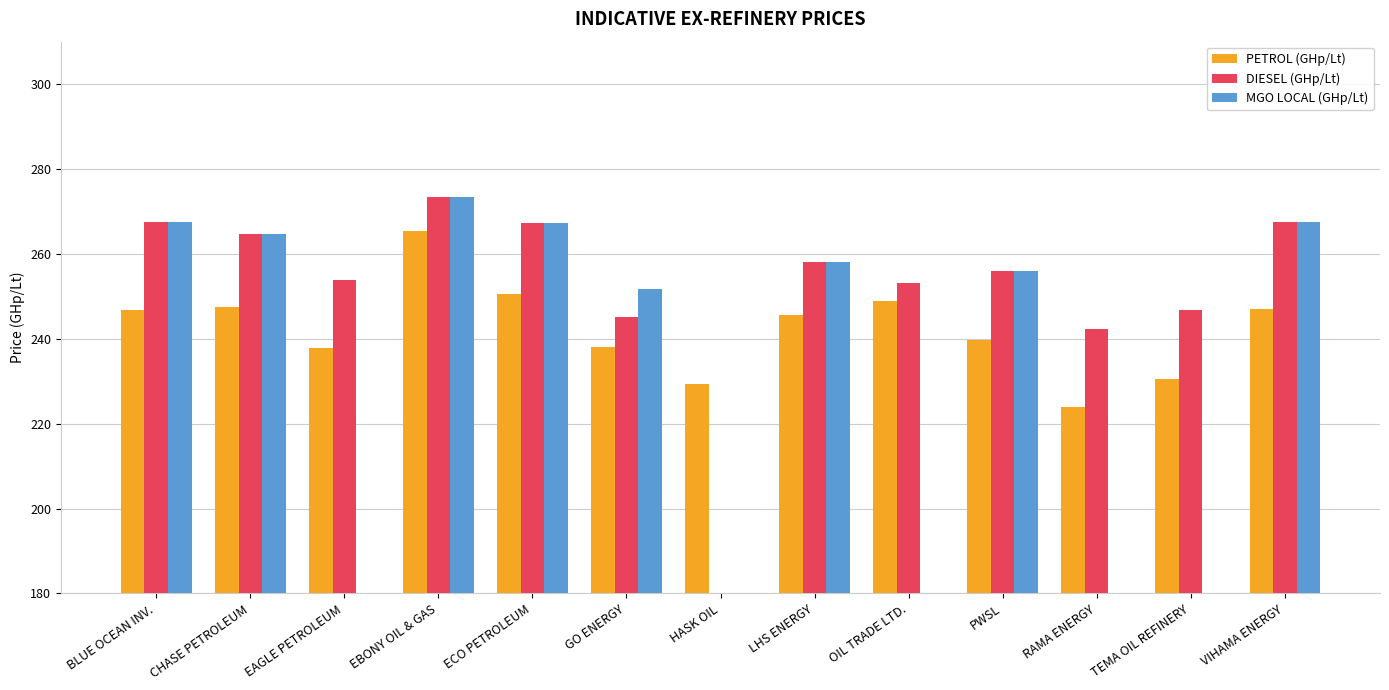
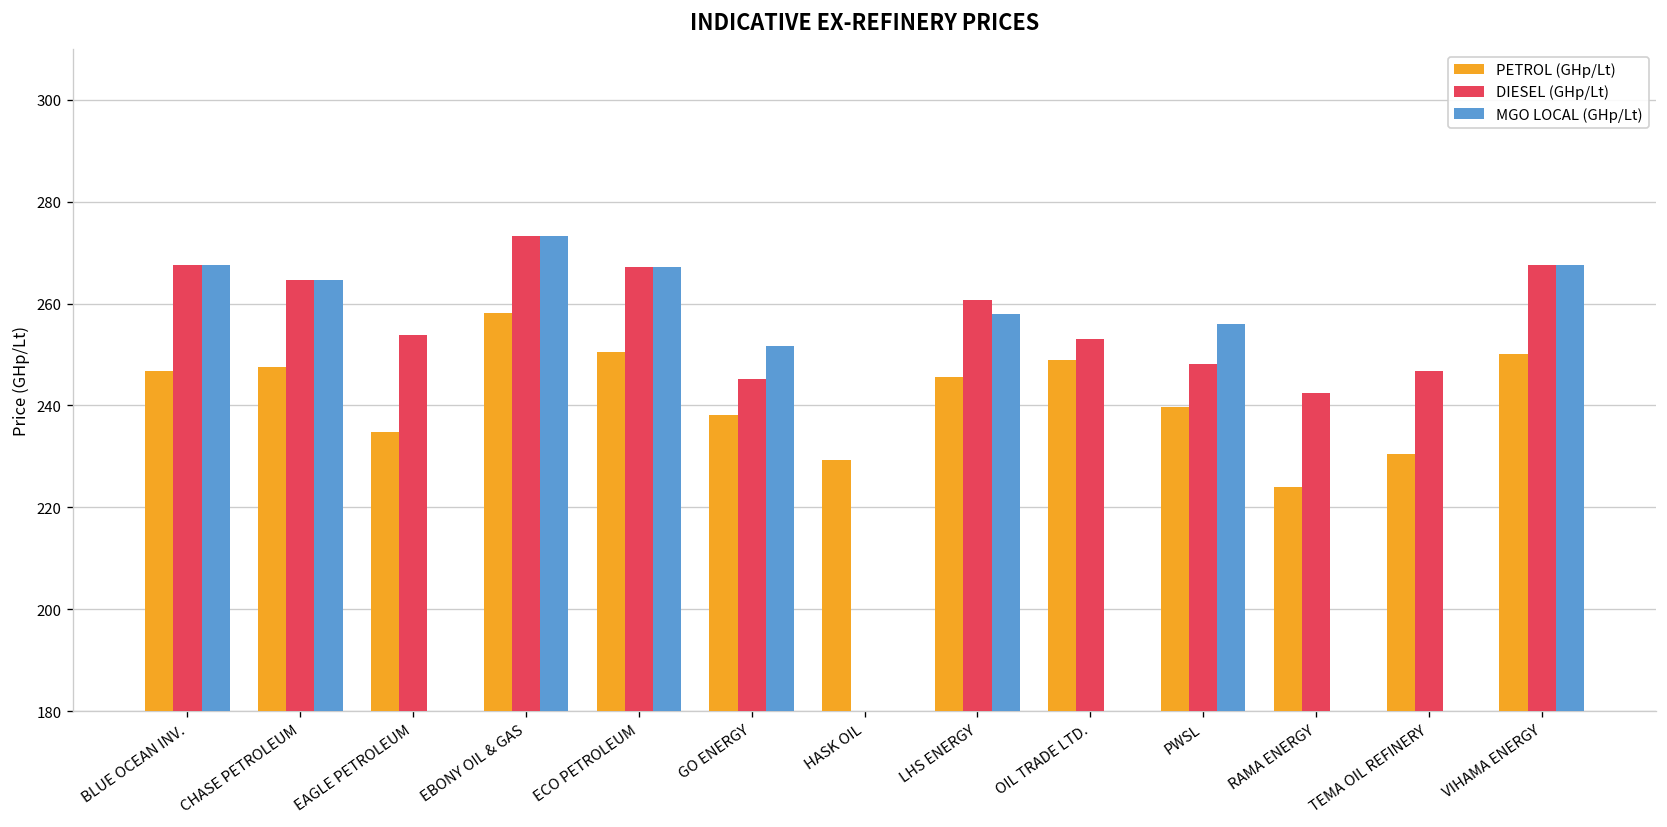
  {
    "PETROL (GHp/Lt)": {
      "BLUE OCEAN INV.": 247,
      "CHASE PETROLEUM": 248,
-     "EAGLE PETROLEUM": 238,
-     "EBONY OIL & GAS": 265,
+     "EAGLE PETROLEUM": 235,
+     "EBONY OIL & GAS": 258,
      "ECO PETROLEUM": 250,
      "GO ENERGY": 238,
      "HASK OIL": 229,
      "LHS ENERGY": 246,
      "OIL TRADE LTD.": 249,
      "PWSL": 240,
      "RAMA ENERGY": 224,
      "TEMA OIL REFINERY": 230,
-     "VIHAMA ENERGY": 247
+     "VIHAMA ENERGY": 250
    },
    "DIESEL (GHp/Lt)": {
      "BLUE OCEAN INV.": 268,
      "CHASE PETROLEUM": 265,
      "EAGLE PETROLEUM": 254,
      "EBONY OIL & GAS": 273,
      "ECO PETROLEUM": 267,
      "GO ENERGY": 245,
-     "LHS ENERGY": 258,
+     "LHS ENERGY": 261,
      "OIL TRADE LTD.": 253,
-     "PWSL": 256,
+     "PWSL": 248,
      "RAMA ENERGY": 242,
      "TEMA OIL REFINERY": 247,
      "VIHAMA ENERGY": 268
    }
  }
